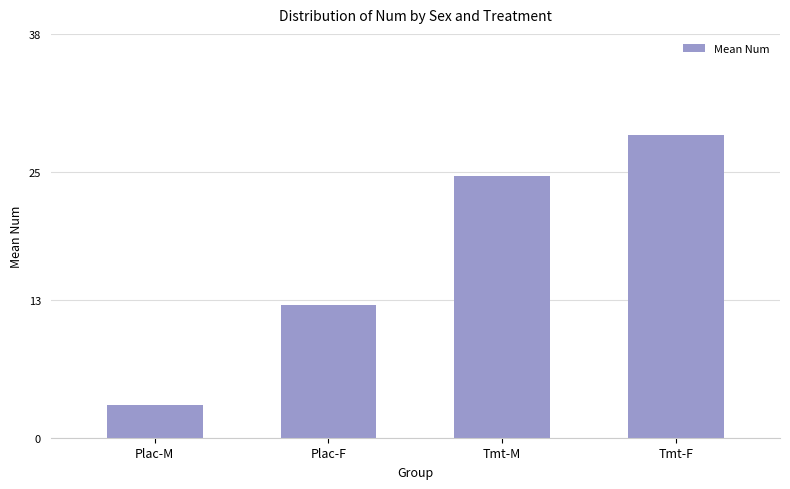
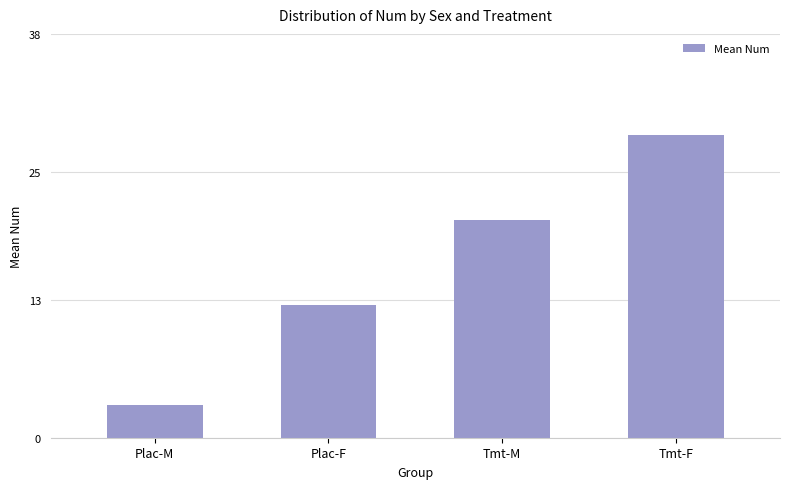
  {
    "Plac-M": 3.1,
    "Plac-F": 12.5,
-   "Tmt-M": 24.6,
+   "Tmt-M": 20.5,
    "Tmt-F": 28.5
  }
